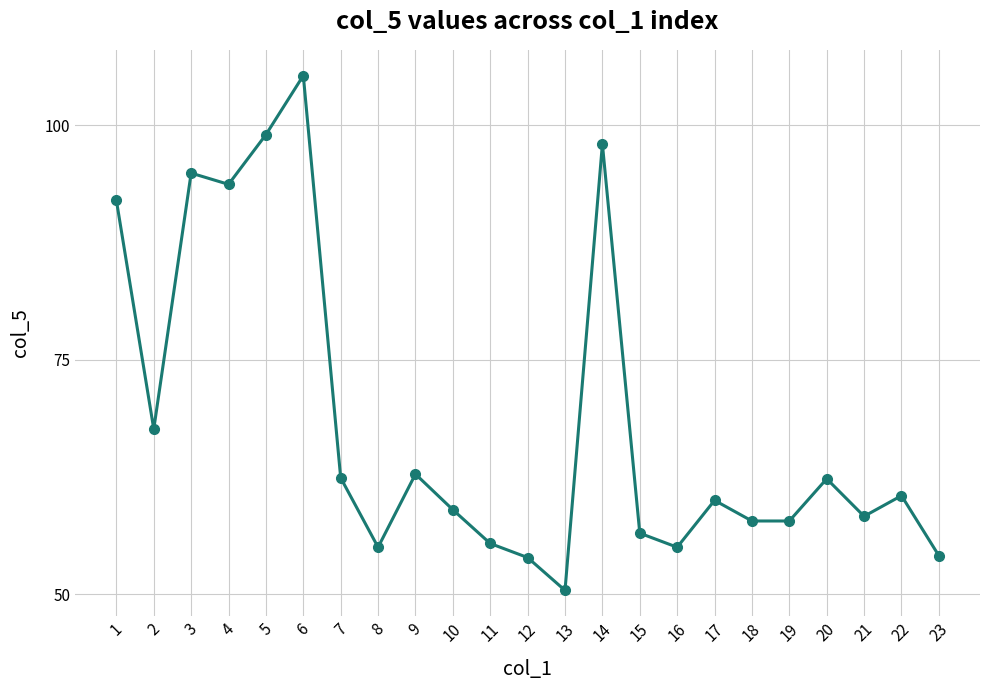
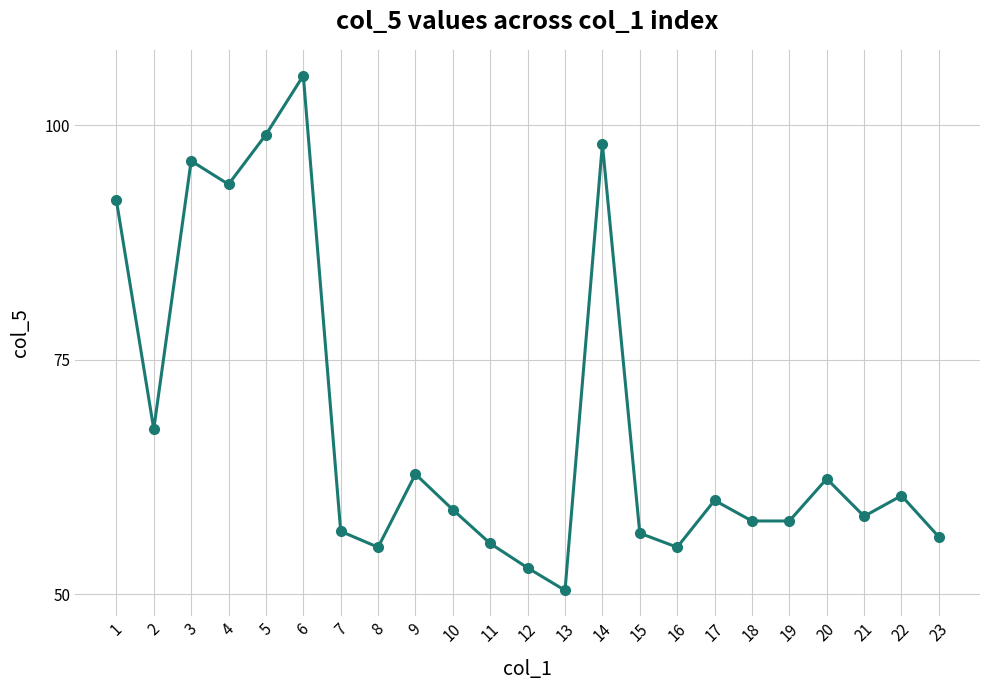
  {
    "1": 92,
    "2": 68,
-   "3": 95,
+   "3": 96,
    "4": 94,
    "5": 99,
    "6": 105,
-   "7": 62,
+   "7": 57,
    "8": 55,
    "9": 63,
    "10": 59,
    "11": 55,
-   "12": 54,
+   "12": 53,
    "13": 50,
    "14": 98,
    "15": 57,
    "16": 55,
    "17": 60,
    "18": 58,
    "19": 58,
    "20": 62,
    "21": 58,
    "22": 61,
-   "23": 54
+   "23": 56
  }
